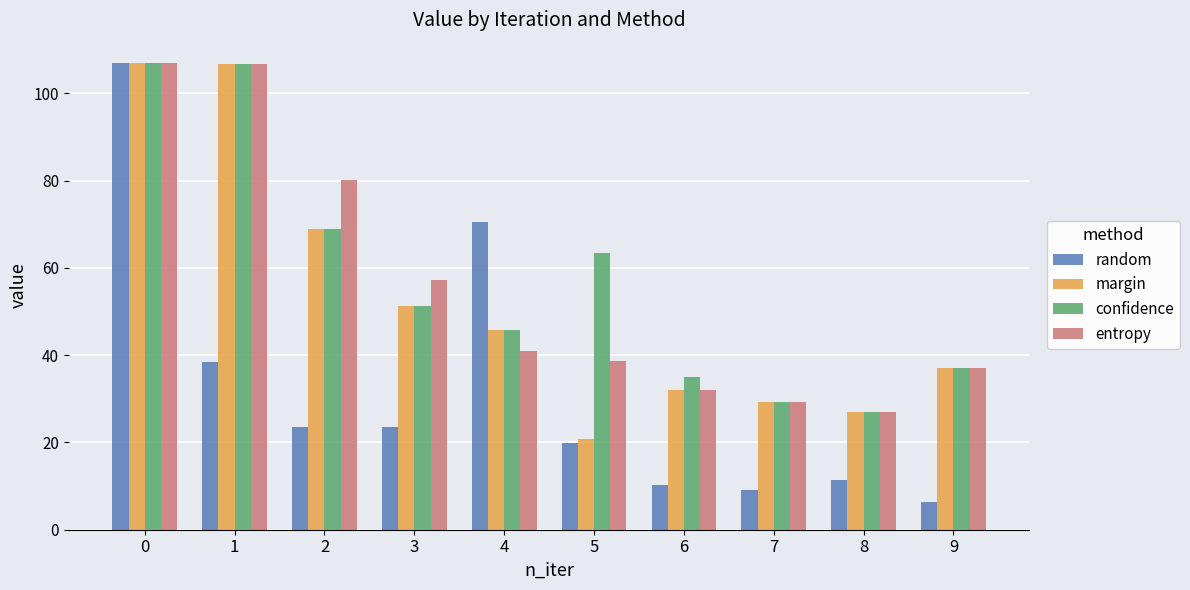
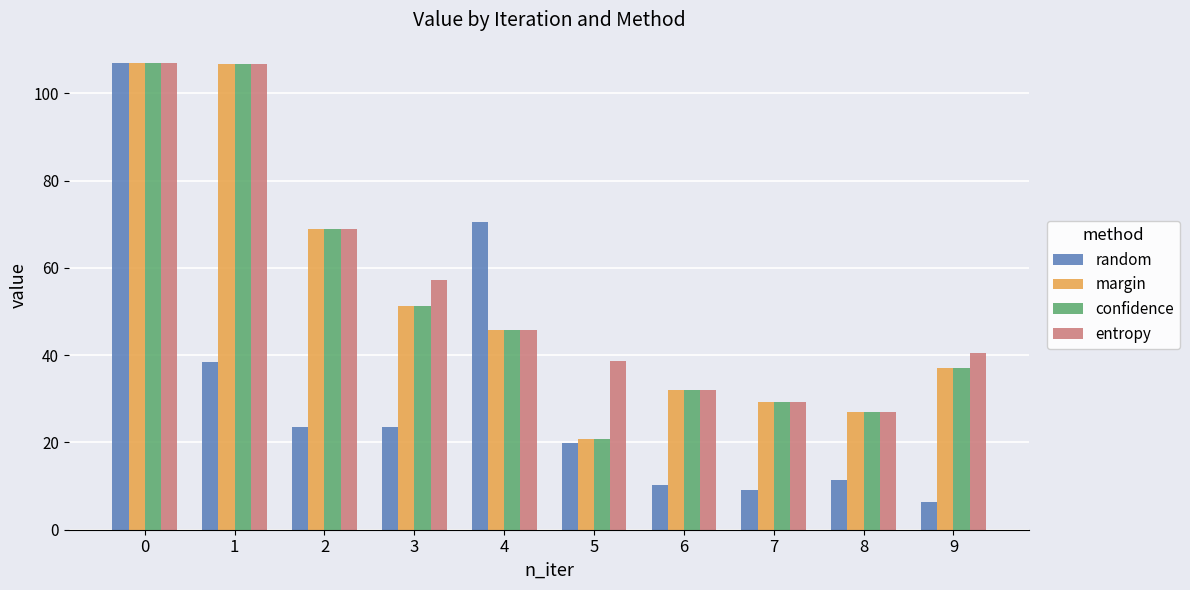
  {
    "random": {
      "0": 107,
      "1": 38,
      "2": 23,
      "3": 24,
      "4": 70,
      "5": 20,
      "6": 10,
      "7": 9,
      "8": 11,
      "9": 6
    },
    "margin": {
      "0": 107,
      "1": 107,
      "2": 69,
      "3": 51,
      "4": 46,
      "5": 21,
      "6": 32,
      "7": 29,
      "8": 27,
      "9": 37
    },
    "confidence": {
      "0": 107,
      "1": 107,
      "2": 69,
      "3": 51,
      "4": 46,
-     "5": 63,
-     "6": 35,
+     "5": 21,
+     "6": 32,
      "7": 29,
      "8": 27,
      "9": 37
    },
    "entropy": {
      "0": 107,
      "1": 107,
-     "2": 80,
+     "2": 69,
      "3": 57,
-     "4": 41,
+     "4": 46,
      "5": 39,
      "6": 32,
      "7": 29,
      "8": 27,
-     "9": 37
+     "9": 40
    }
  }
